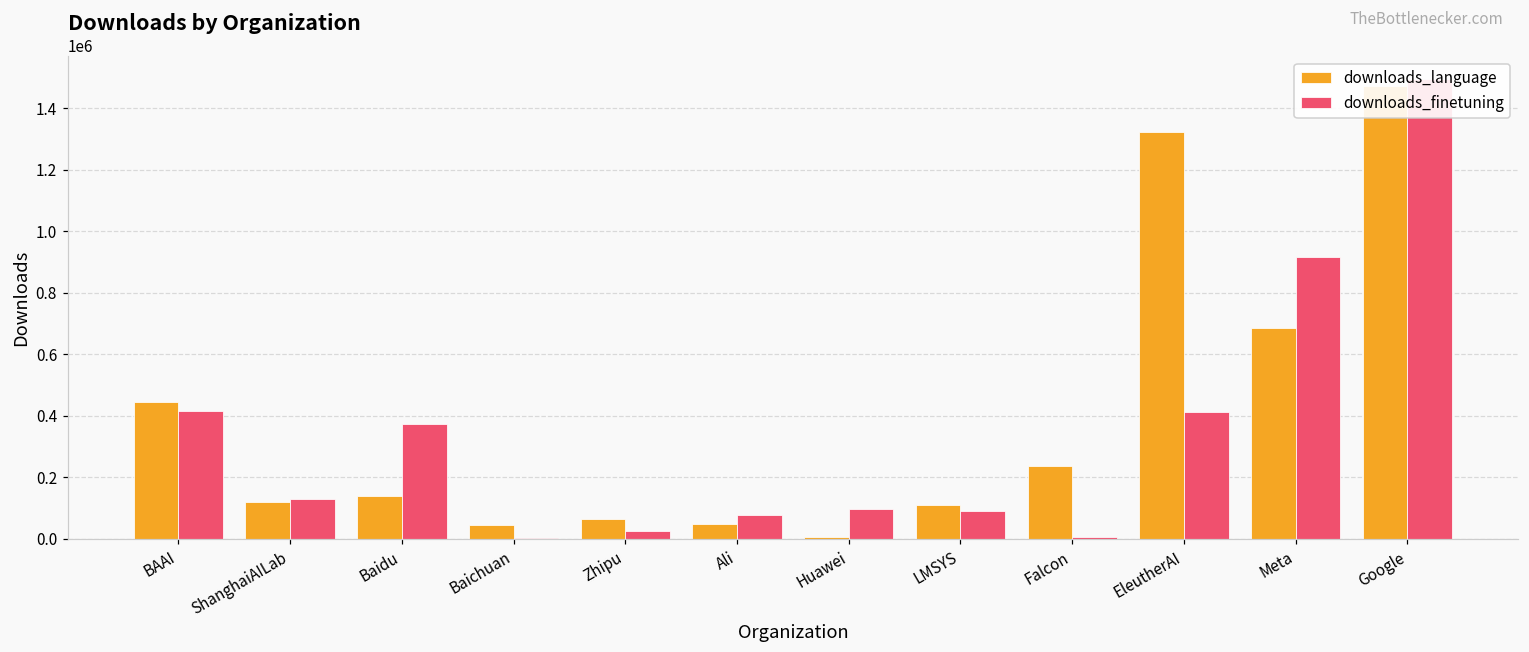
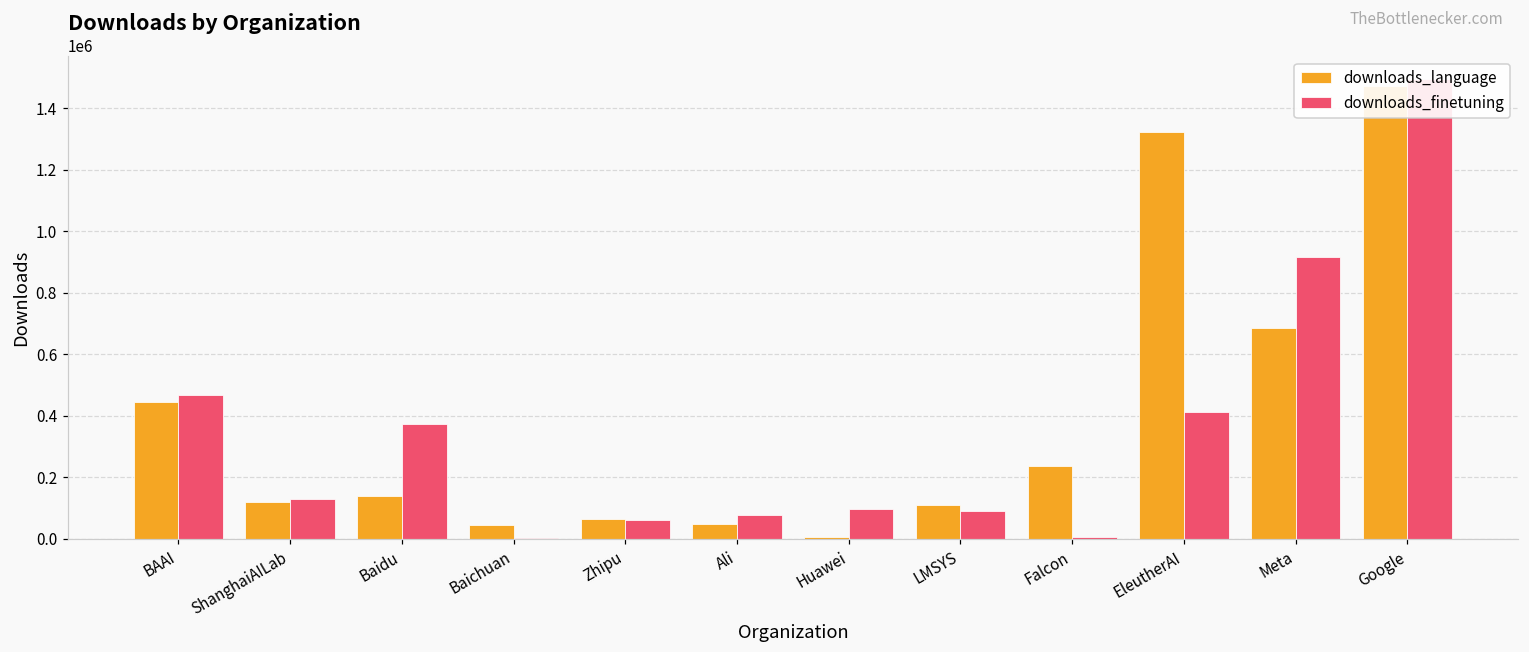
  {
    "downloads_language": {
      "BAAI": 440000,
      "ShanghaiAILab": 120000,
      "Baidu": 140000,
      "Baichuan": 40000,
      "Zhipu": 60000,
      "Ali": 50000,
      "LMSYS": 110000,
      "Falcon": 230000,
      "EleutherAI": 1320000,
      "Meta": 680000
    },
    "downloads_finetuning": {
-     "BAAI": 410000,
+     "BAAI": 470000,
      "ShanghaiAILab": 130000,
      "Baidu": 370000,
-     "Zhipu": 20000,
+     "Zhipu": 60000,
      "Ali": 80000,
      "Huawei": 90000,
      "LMSYS": 90000,
      "EleutherAI": 410000,
      "Meta": 910000
    }
  }
